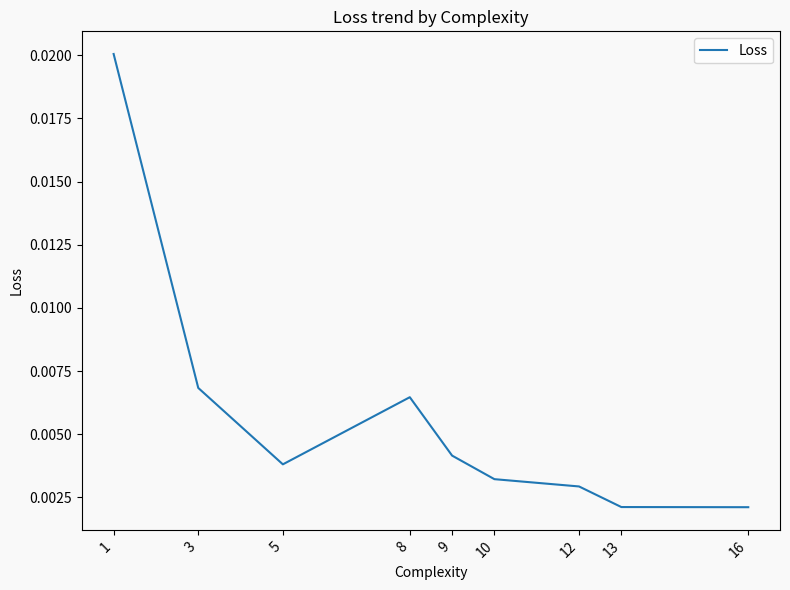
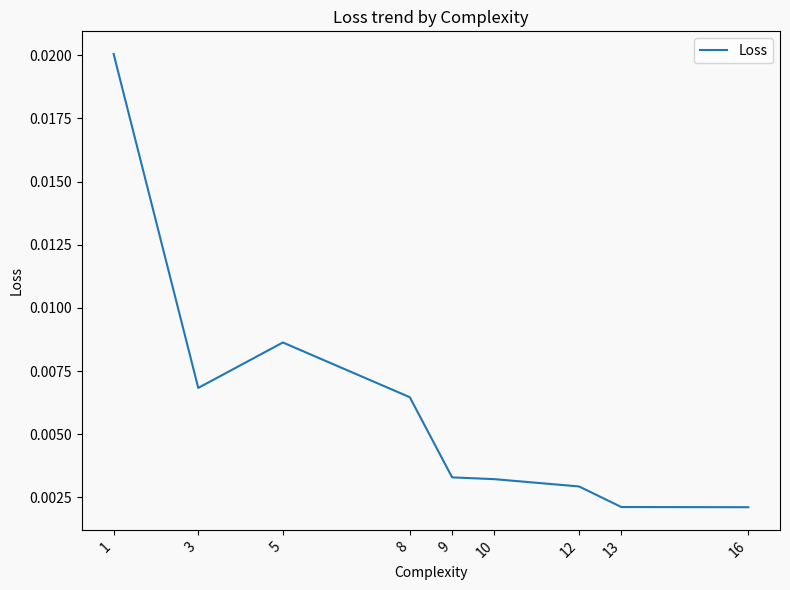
  {
    "1": 0.0201,
    "3": 0.0068,
-   "5": 0.0038,
+   "5": 0.0086,
    "8": 0.0065,
-   "9": 0.0042,
+   "9": 0.0033,
    "10": 0.0032,
    "12": 0.0029,
    "13": 0.0021,
    "16": 0.0021
  }
